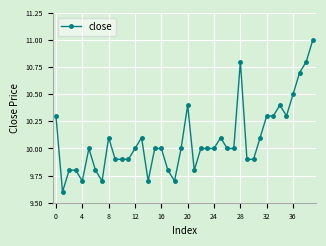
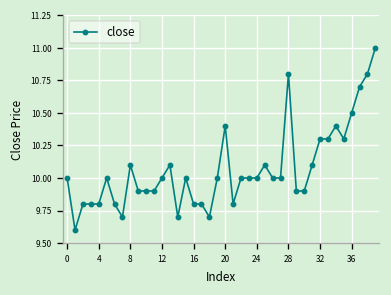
  {
-   "0": 10.3,
-   "4": 9.7,
+   "0": 10.0,
+   "4": 9.8,
    "8": 10.1,
    "12": 10.0,
-   "16": 10.0,
+   "16": 9.8,
    "20": 10.4,
    "24": 10.0,
    "28": 10.8,
    "32": 10.3,
    "36": 10.5
  }
